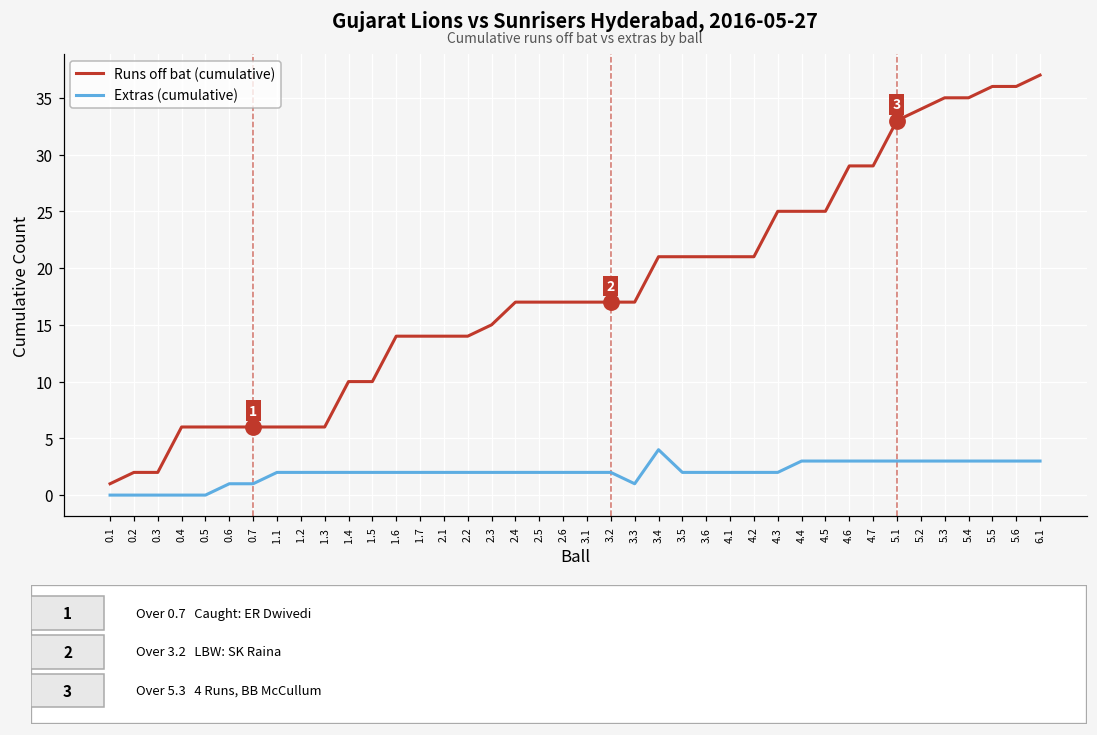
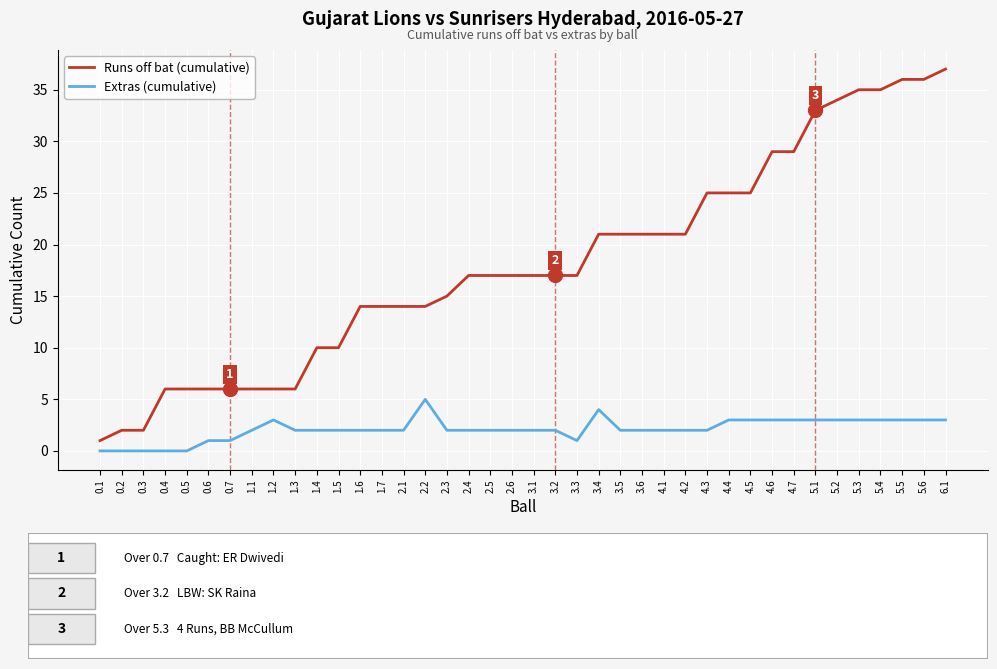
  {
    "Extras (cumulative)": {
      "0.1": 0,
      "0.2": 0,
      "0.3": 0,
      "0.4": 0,
      "0.5": 0,
      "0.6": 1,
      "0.7": 1,
      "1.1": 2,
-     "1.2": 2,
+     "1.2": 3,
      "1.3": 2,
      "1.4": 2,
      "1.5": 2,
      "1.6": 2,
      "1.7": 2,
      "2.1": 2,
-     "2.2": 2,
+     "2.2": 5,
      "2.3": 2,
      "2.4": 2,
      "2.5": 2,
      "2.6": 2,
      "3.1": 2,
      "3.2": 2,
      "3.3": 1,
      "3.4": 4,
      "3.5": 2,
      "3.6": 2,
      "4.1": 2,
      "4.2": 2,
      "4.3": 2,
      "4.4": 3,
      "4.5": 3,
      "4.6": 3,
      "4.7": 3,
      "5.1": 3,
      "5.2": 3,
      "5.3": 3,
      "5.4": 3,
      "5.5": 3,
      "5.6": 3,
      "6.1": 3
    }
  }
